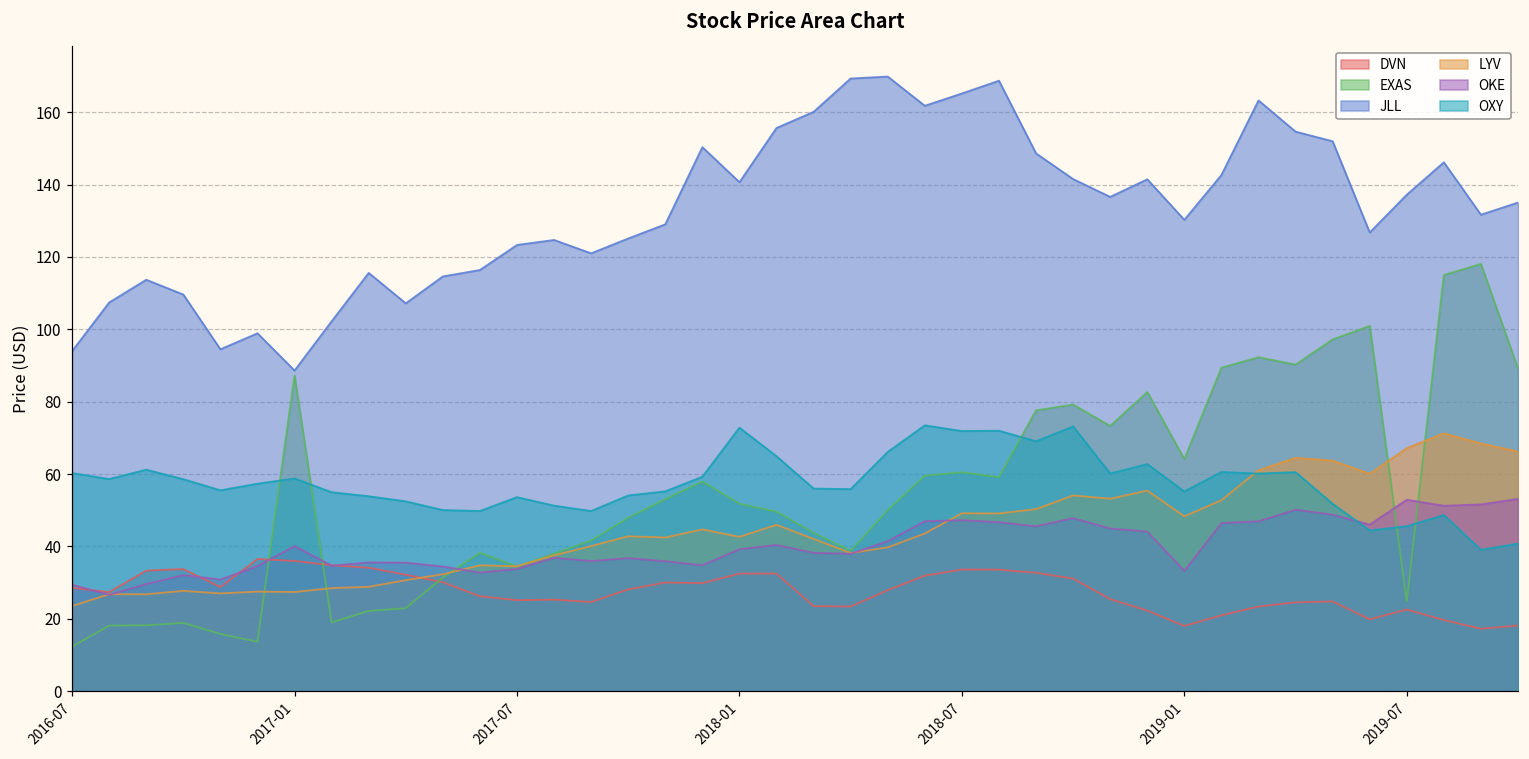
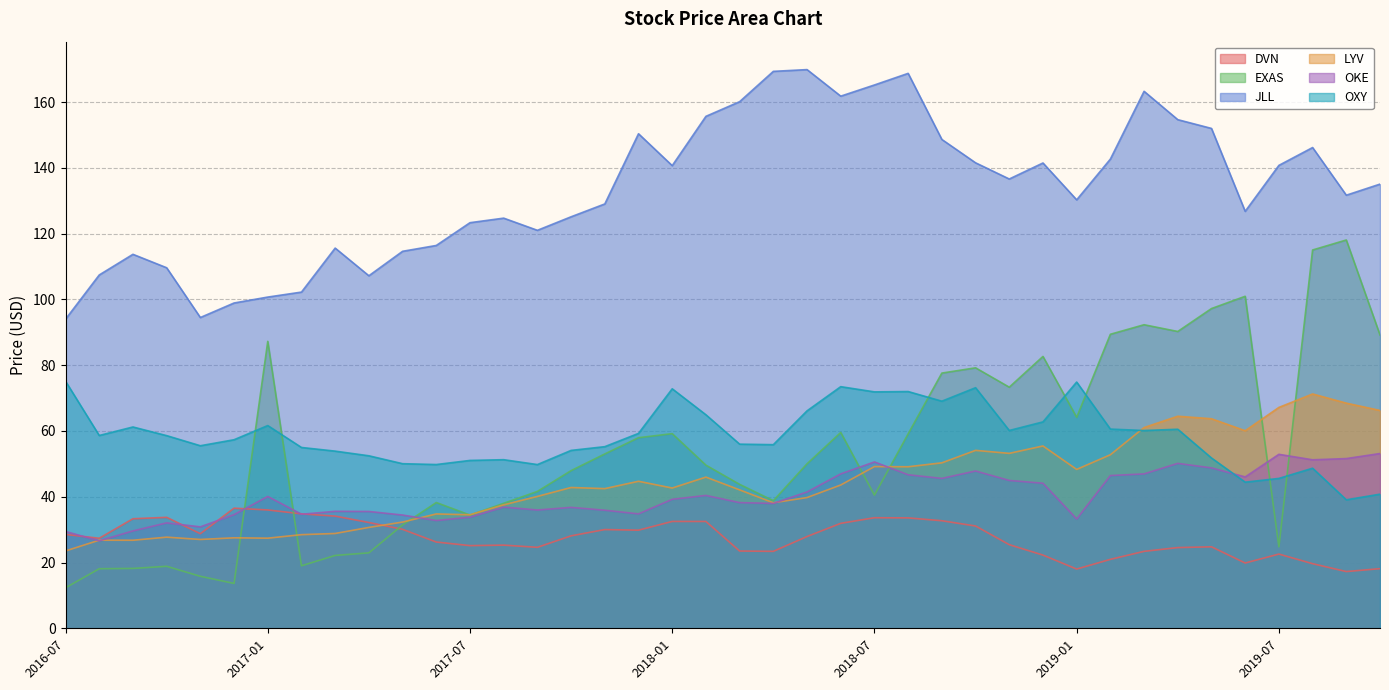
  {
    "EXAS": {
      "2016-07": 12,
      "2017-01": 87,
-     "2018-01": 52,
-     "2018-07": 61,
+     "2018-01": 59,
+     "2018-07": 41,
      "2019-01": 64,
      "2019-07": 25
    },
    "JLL": {
      "2016-07": 94,
-     "2017-01": 89,
+     "2017-01": 101,
      "2017-07": 123,
      "2018-01": 141,
      "2018-07": 165,
      "2019-01": 130,
-     "2019-07": 137
+     "2019-07": 141
    },
    "OKE": {
      "2016-07": 29,
      "2017-01": 40,
      "2018-01": 39,
-     "2018-07": 47,
+     "2018-07": 51,
      "2019-01": 33,
      "2019-07": 53
    },
    "OXY": {
-     "2016-07": 60,
-     "2017-01": 59,
-     "2017-07": 54,
+     "2016-07": 75,
+     "2017-01": 62,
+     "2017-07": 51,
      "2018-01": 73,
      "2018-07": 72,
-     "2019-01": 55,
+     "2019-01": 75,
      "2019-07": 46
    }
  }
